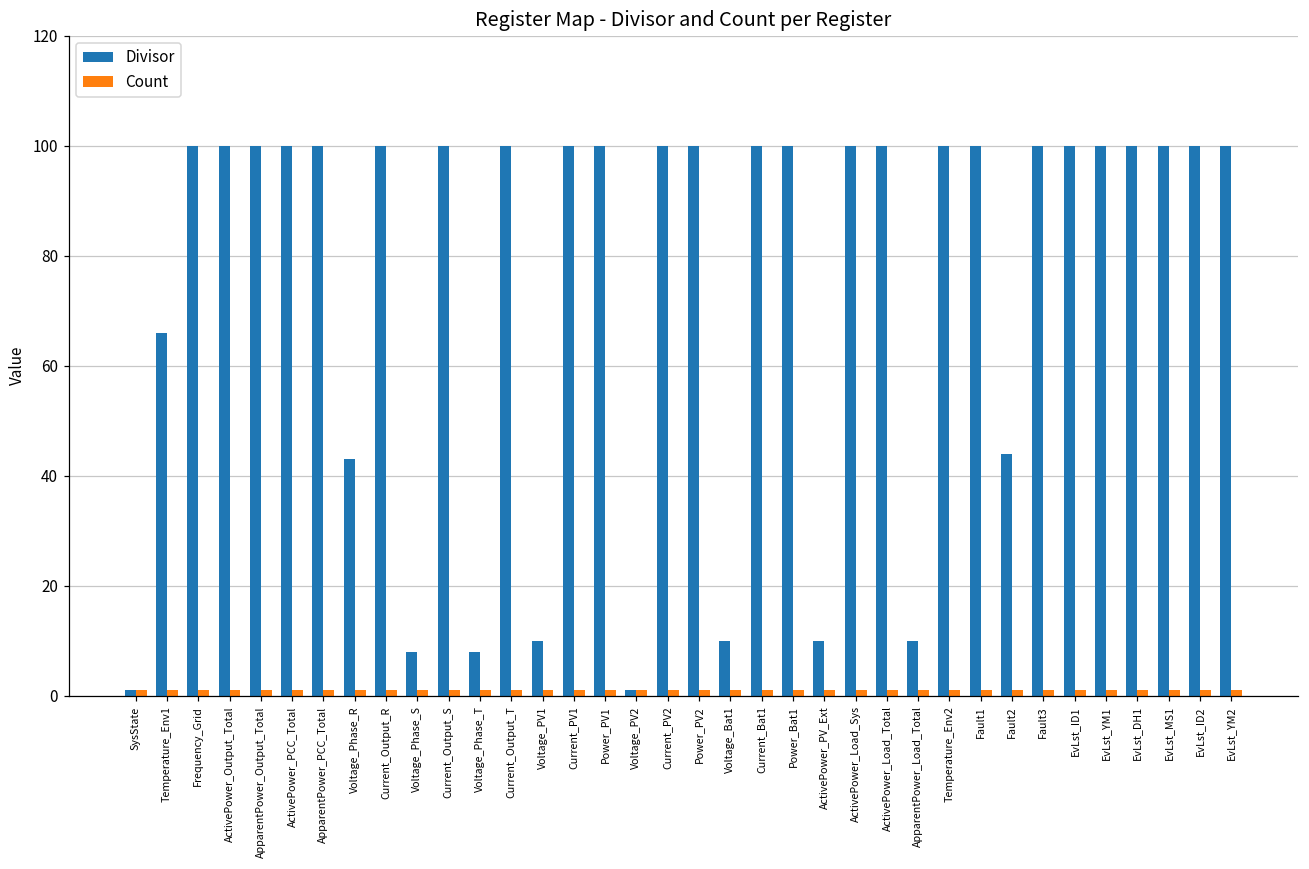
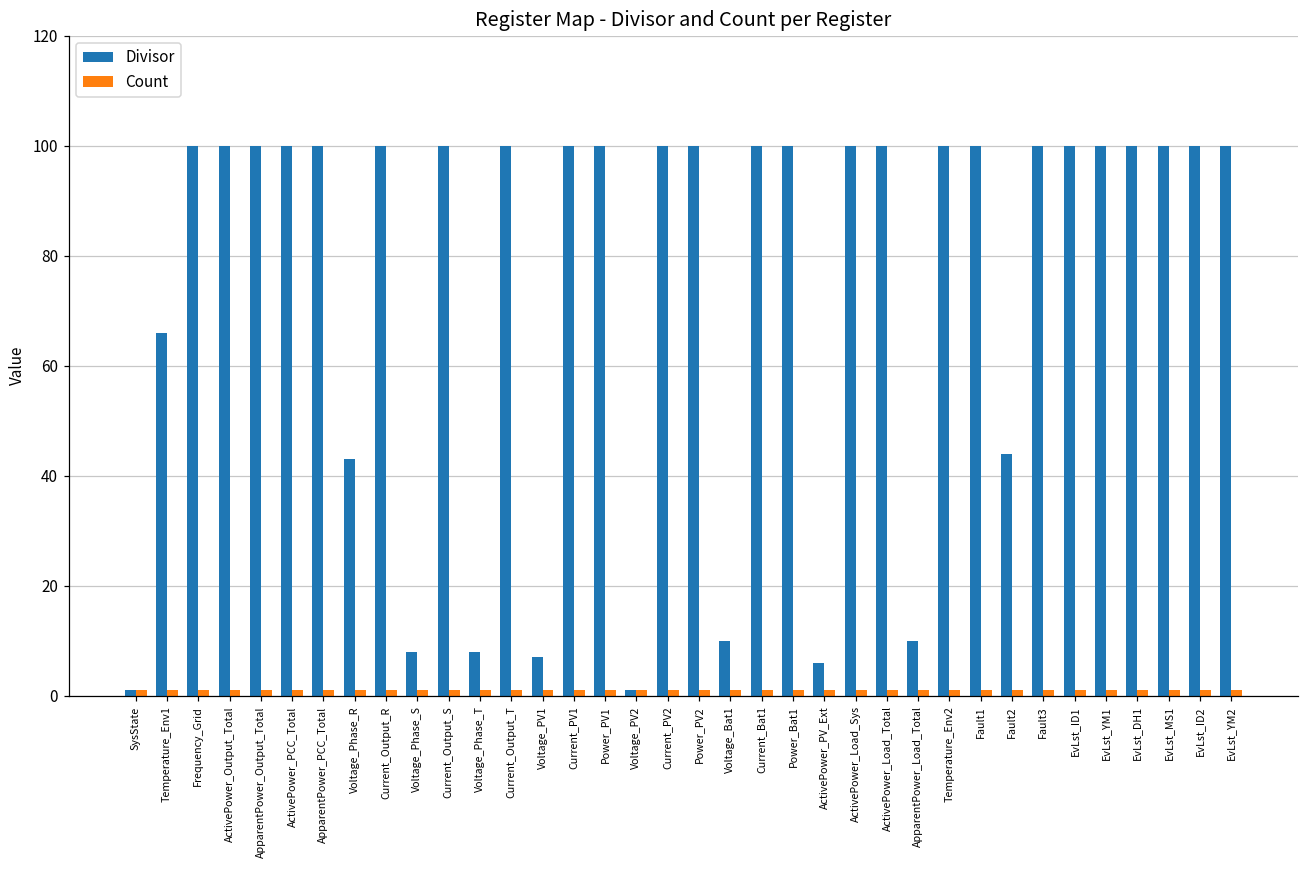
  {
    "Divisor": {
      "SysState": 1,
      "Temperature_Env1": 66,
      "Frequency_Grid": 100,
      "ActivePower_Output_Total": 100,
      "ApparentPower_Output_Total": 100,
      "ActivePower_PCC_Total": 100,
      "ApparentPower_PCC_Total": 100,
      "Voltage_Phase_R": 43,
      "Current_Output_R": 100,
      "Voltage_Phase_S": 8,
      "Current_Output_S": 100,
      "Voltage_Phase_T": 8,
      "Current_Output_T": 100,
-     "Voltage_PV1": 10,
+     "Voltage_PV1": 7,
      "Current_PV1": 100,
      "Power_PV1": 100,
      "Voltage_PV2": 1,
      "Current_PV2": 100,
      "Power_PV2": 100,
      "Voltage_Bat1": 10,
      "Current_Bat1": 100,
      "Power_Bat1": 100,
-     "ActivePower_PV_Ext": 10,
+     "ActivePower_PV_Ext": 6,
      "ActivePower_Load_Sys": 100,
      "ActivePower_Load_Total": 100,
      "ApparentPower_Load_Total": 10,
      "Temperature_Env2": 100,
      "Fault1": 100,
      "Fault2": 44,
      "Fault3": 100,
      "EvLst_ID1": 100,
      "EvLst_YM1": 100,
      "EvLst_DH1": 100,
      "EvLst_MS1": 100,
      "EvLst_ID2": 100,
      "EvLst_YM2": 100
    },
    "Count": {
      "SysState": 1,
      "Temperature_Env1": 1,
      "Frequency_Grid": 1,
      "ActivePower_Output_Total": 1,
      "ApparentPower_Output_Total": 1,
      "ActivePower_PCC_Total": 1,
      "ApparentPower_PCC_Total": 1,
      "Voltage_Phase_R": 1,
      "Current_Output_R": 1,
      "Voltage_Phase_S": 1,
      "Current_Output_S": 1,
      "Voltage_Phase_T": 1,
      "Current_Output_T": 1,
      "Voltage_PV1": 1,
      "Current_PV1": 1,
      "Power_PV1": 1,
      "Voltage_PV2": 1,
      "Current_PV2": 1,
      "Power_PV2": 1,
      "Voltage_Bat1": 1,
      "Current_Bat1": 1,
      "Power_Bat1": 1,
      "ActivePower_PV_Ext": 1,
      "ActivePower_Load_Sys": 1,
      "ActivePower_Load_Total": 1,
      "ApparentPower_Load_Total": 1,
      "Temperature_Env2": 1,
      "Fault1": 1,
      "Fault2": 1,
      "Fault3": 1,
      "EvLst_ID1": 1,
      "EvLst_YM1": 1,
      "EvLst_DH1": 1,
      "EvLst_MS1": 1,
      "EvLst_ID2": 1,
      "EvLst_YM2": 1
    }
  }
